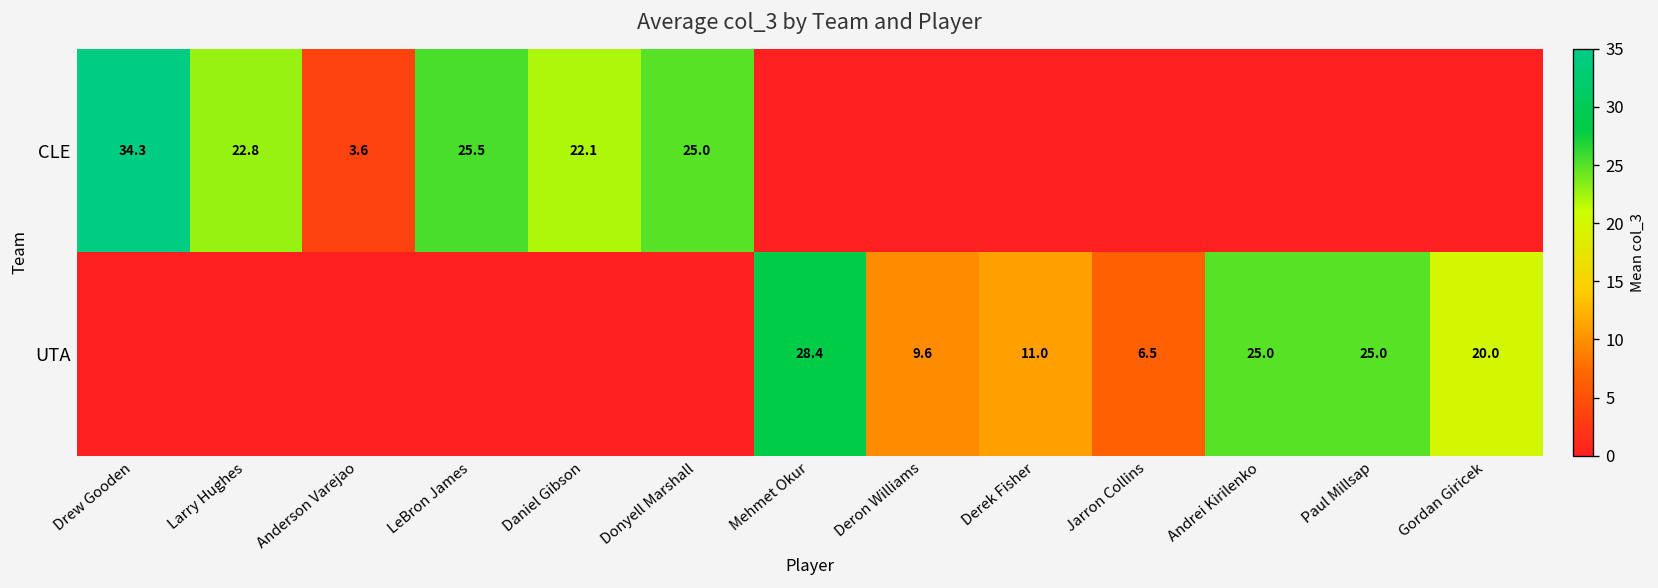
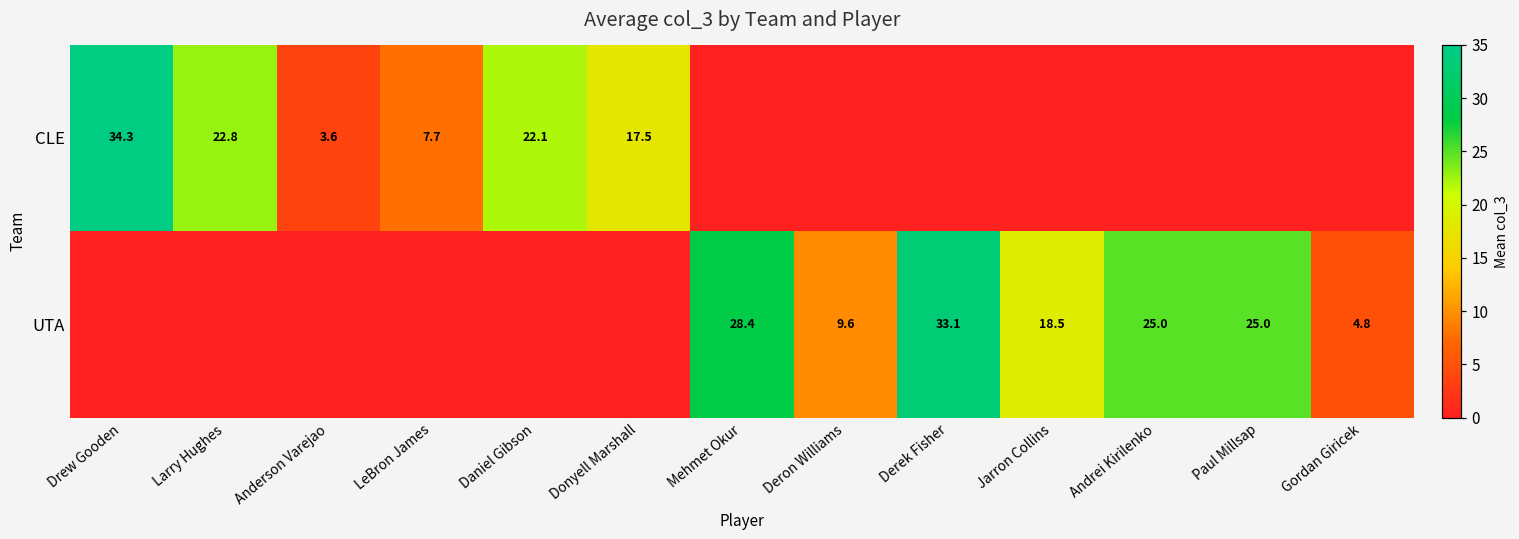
  {
    "CLE": {
      "Drew Gooden": 34.3,
      "Larry Hughes": 22.8,
      "Anderson Varejao": 3.6,
-     "LeBron James": 25.5,
+     "LeBron James": 7.7,
      "Daniel Gibson": 22.1,
-     "Donyell Marshall": 25.0
+     "Donyell Marshall": 17.5
    },
    "UTA": {
      "Mehmet Okur": 28.4,
      "Deron Williams": 9.6,
-     "Derek Fisher": 11.0,
-     "Jarron Collins": 6.5,
+     "Derek Fisher": 33.1,
+     "Jarron Collins": 18.5,
      "Andrei Kirilenko": 25.0,
      "Paul Millsap": 25.0,
-     "Gordan Giricek": 20.0
+     "Gordan Giricek": 4.8
    }
  }
